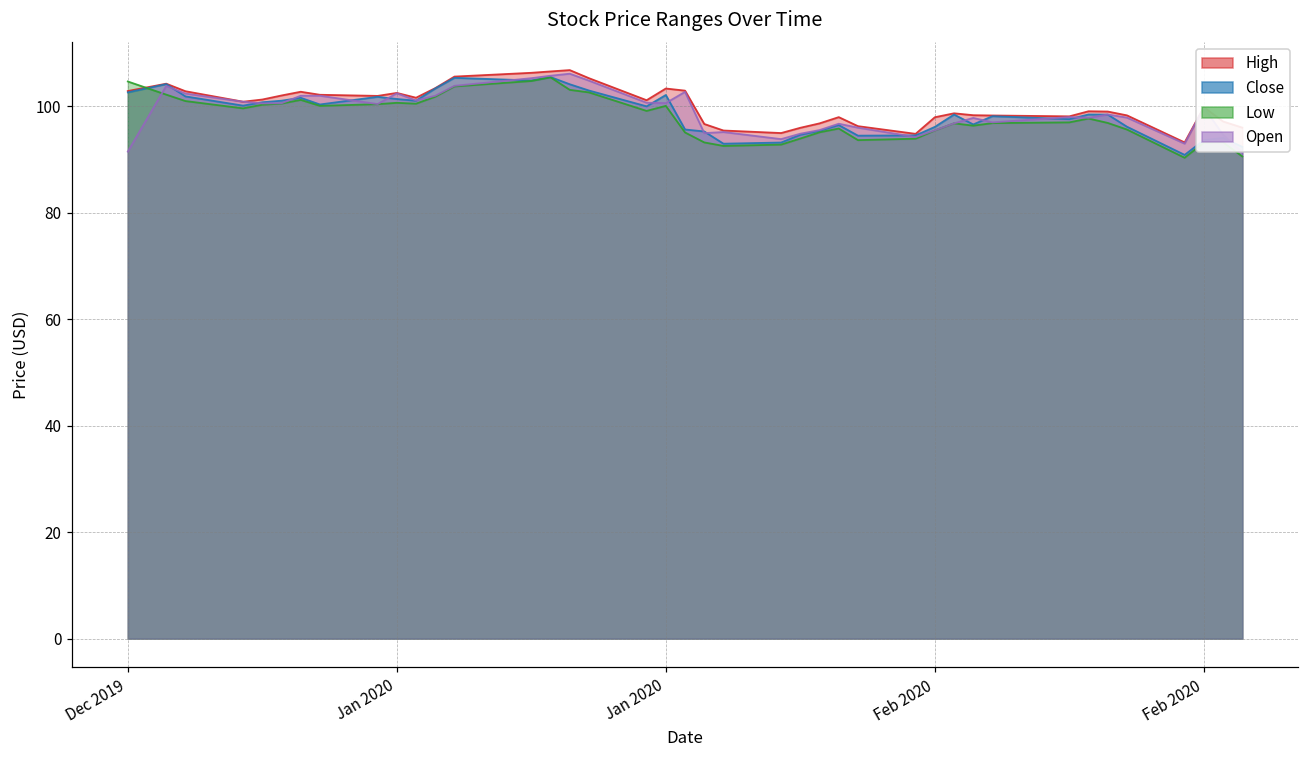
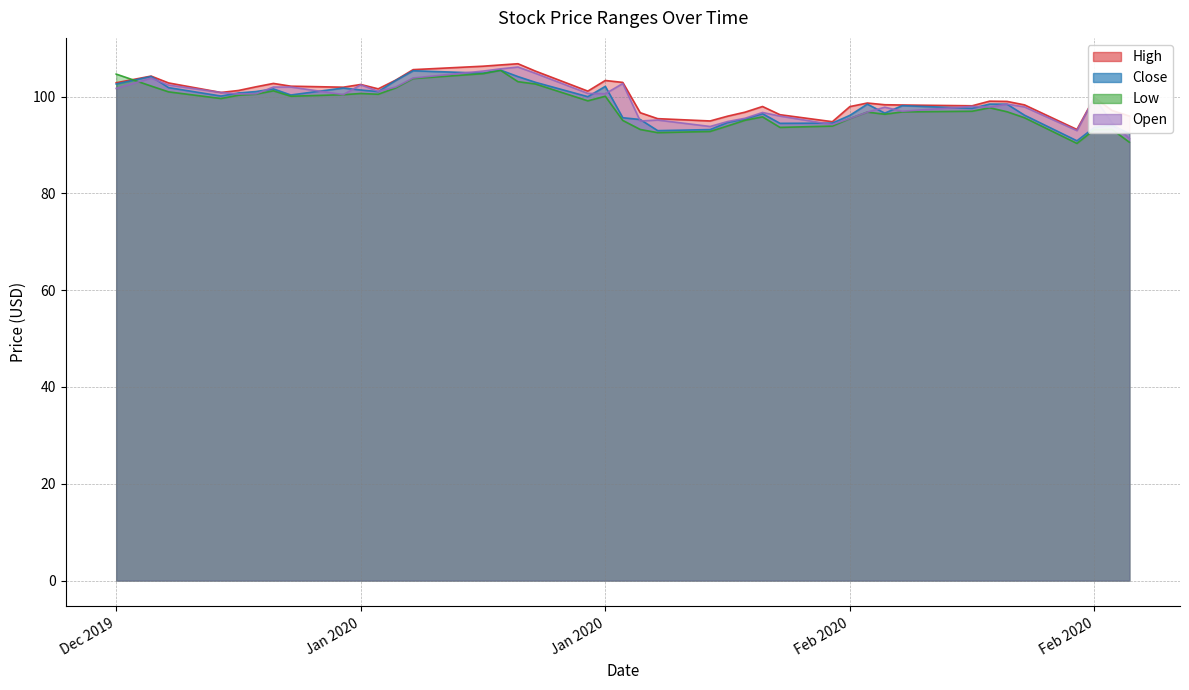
  {
    "Low": {
      "Dec 2019": 105
    },
    "Open": {
-     "Dec 2019": 92
+     "Dec 2019": 102
    }
  }
